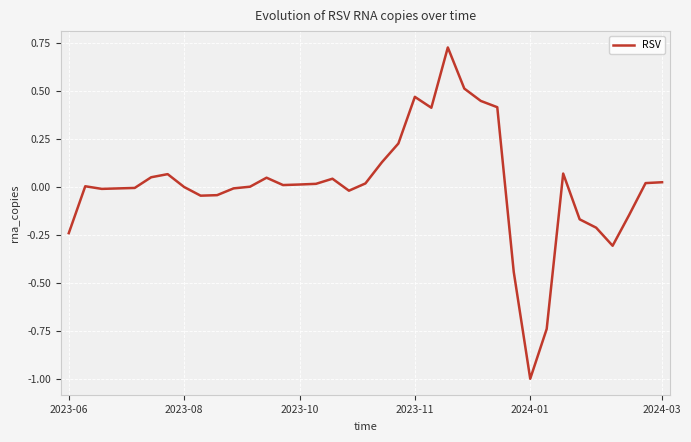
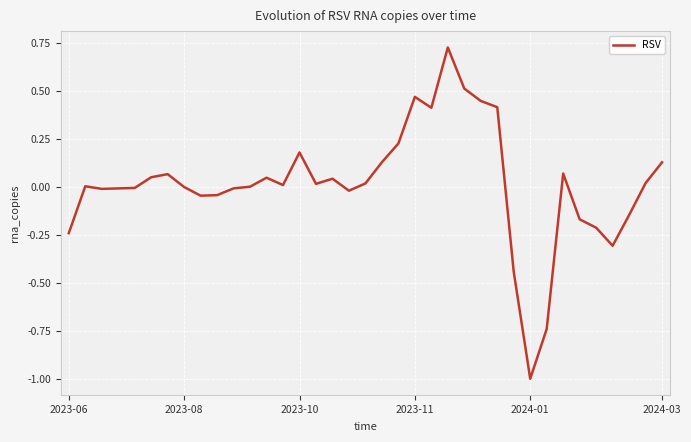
  {
    "2023-06": -0.24,
    "2023-08": 0.00,
-   "2023-10": 0.01,
+   "2023-10": 0.18,
    "2023-11": 0.47,
    "2024-01": -1.00,
-   "2024-03": 0.02
+   "2024-03": 0.13
  }
